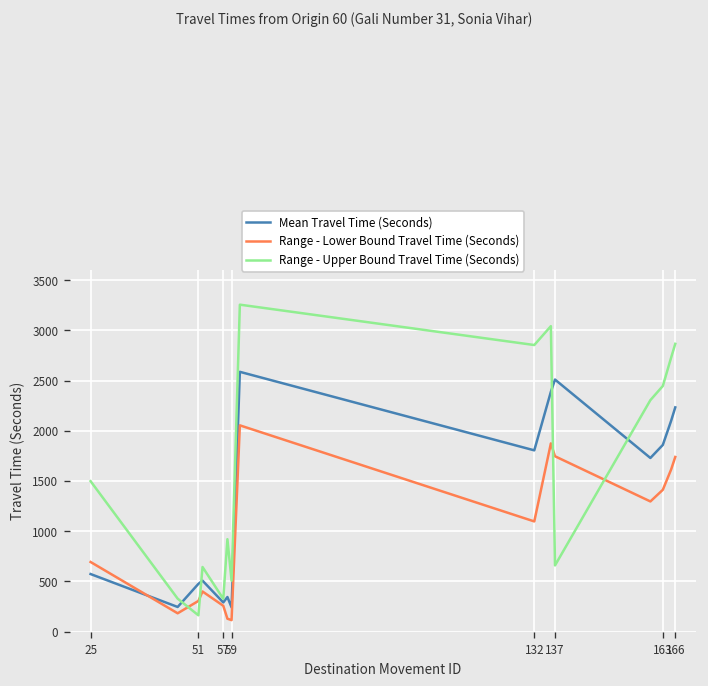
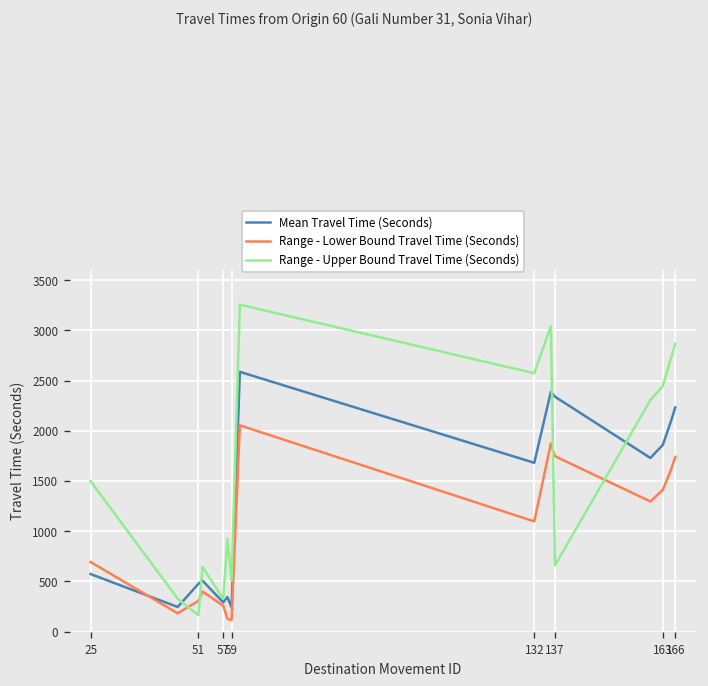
  {
    "Mean Travel Time (Seconds)": {
      "25": 600,
      "51": 500,
-     "132": 1800,
-     "137": 2500
+     "132": 1700,
+     "137": 2300
    },
    "Range - Lower Bound Travel Time (Seconds)": {
      "25": 700,
      "51": 300,
      "132": 1100,
      "137": 1700
    },
    "Range - Upper Bound Travel Time (Seconds)": {
      "25": 1500,
      "51": 200,
-     "132": 2900,
+     "132": 2600,
      "137": 700
    }
  }
